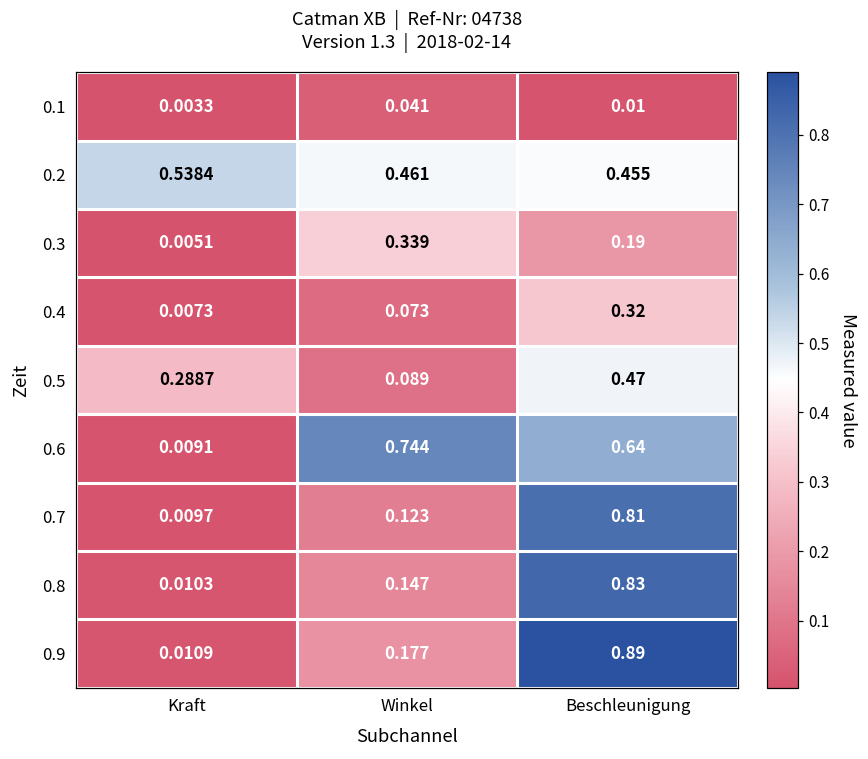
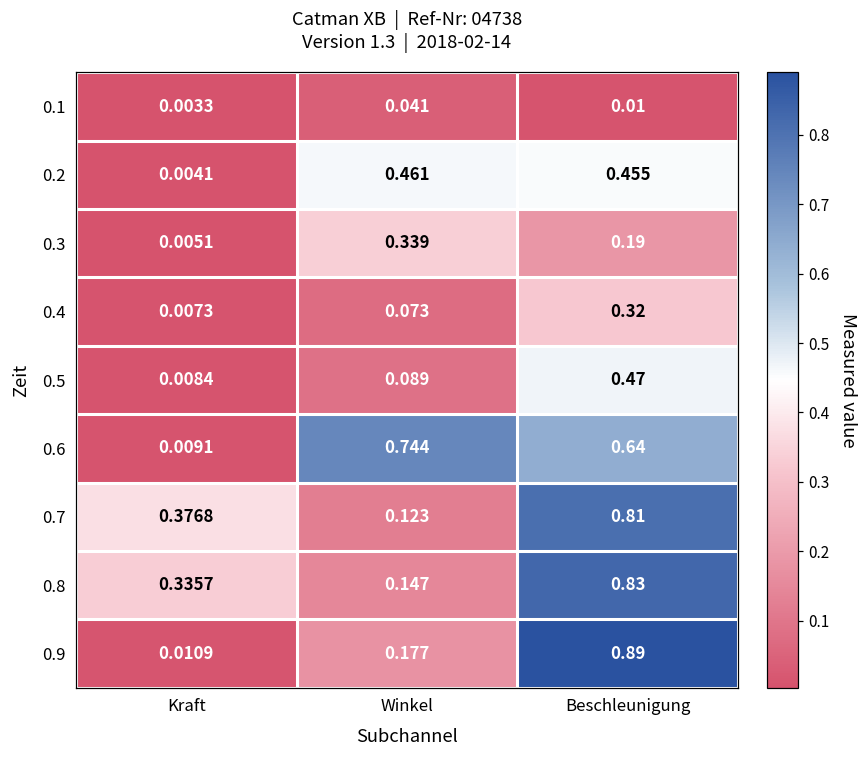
  {
    "0.1": {
      "Kraft": 0.0033,
      "Winkel": 0.041,
      "Beschleunigung": 0.01
    },
    "0.2": {
-     "Kraft": 0.5384,
+     "Kraft": 0.0041,
      "Winkel": 0.461,
      "Beschleunigung": 0.455
    },
    "0.3": {
      "Kraft": 0.0051,
      "Winkel": 0.339,
      "Beschleunigung": 0.19
    },
    "0.4": {
      "Kraft": 0.0073,
      "Winkel": 0.073,
      "Beschleunigung": 0.32
    },
    "0.5": {
-     "Kraft": 0.2887,
+     "Kraft": 0.0084,
      "Winkel": 0.089,
      "Beschleunigung": 0.47
    },
    "0.6": {
      "Kraft": 0.0091,
      "Winkel": 0.744,
      "Beschleunigung": 0.64
    },
    "0.7": {
-     "Kraft": 0.0097,
+     "Kraft": 0.3768,
      "Winkel": 0.123,
      "Beschleunigung": 0.81
    },
    "0.8": {
-     "Kraft": 0.0103,
+     "Kraft": 0.3357,
      "Winkel": 0.147,
      "Beschleunigung": 0.83
    },
    "0.9": {
      "Kraft": 0.0109,
      "Winkel": 0.177,
      "Beschleunigung": 0.89
    }
  }
